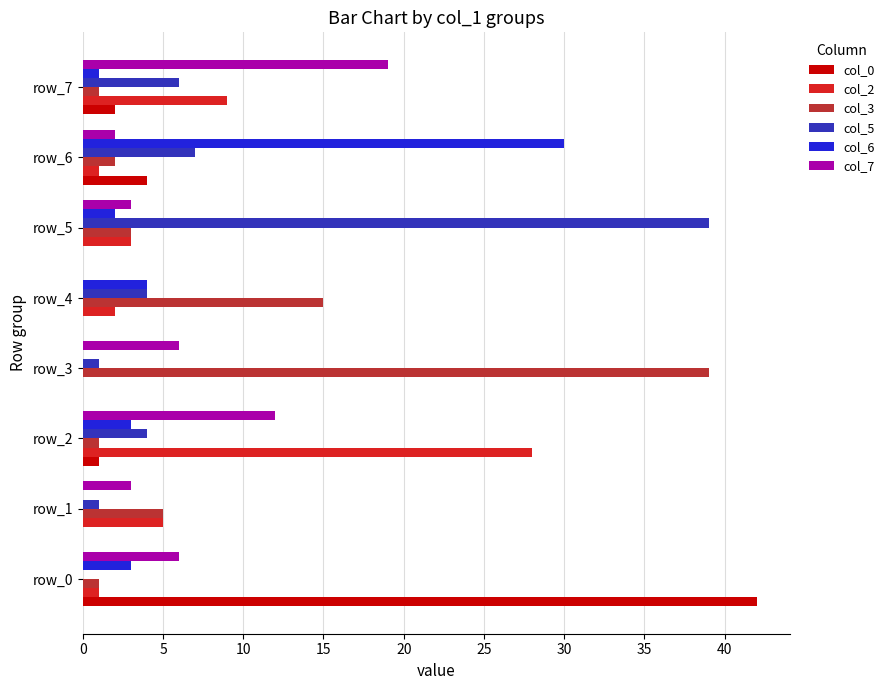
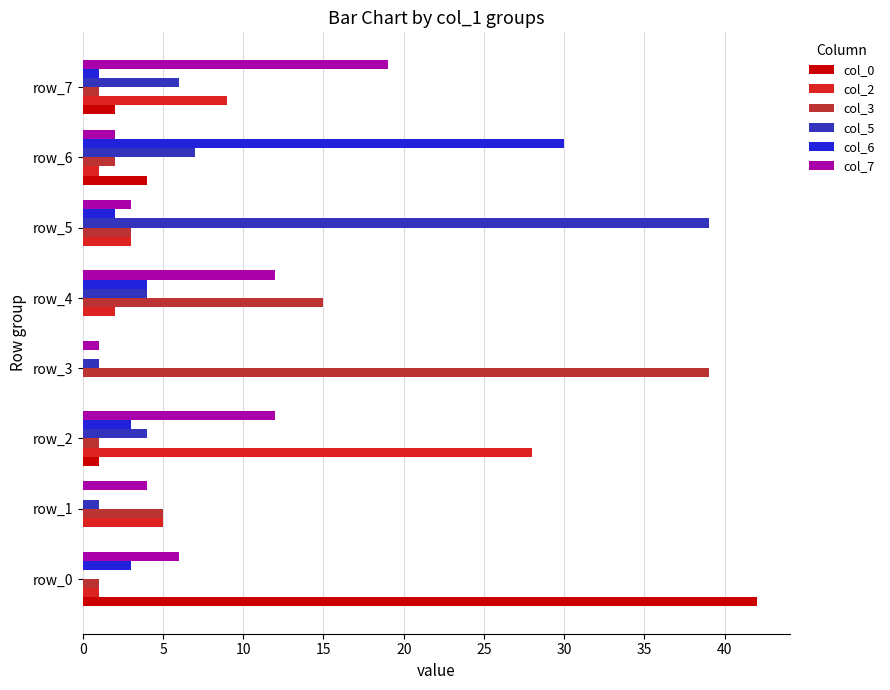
  {
    "col_7": {
      "row_7": 19,
      "row_6": 2,
      "row_5": 3,
-     "row_4": 0,
-     "row_3": 6,
+     "row_4": 12,
+     "row_3": 1,
      "row_2": 12,
-     "row_1": 3,
+     "row_1": 4,
      "row_0": 6
    }
  }
